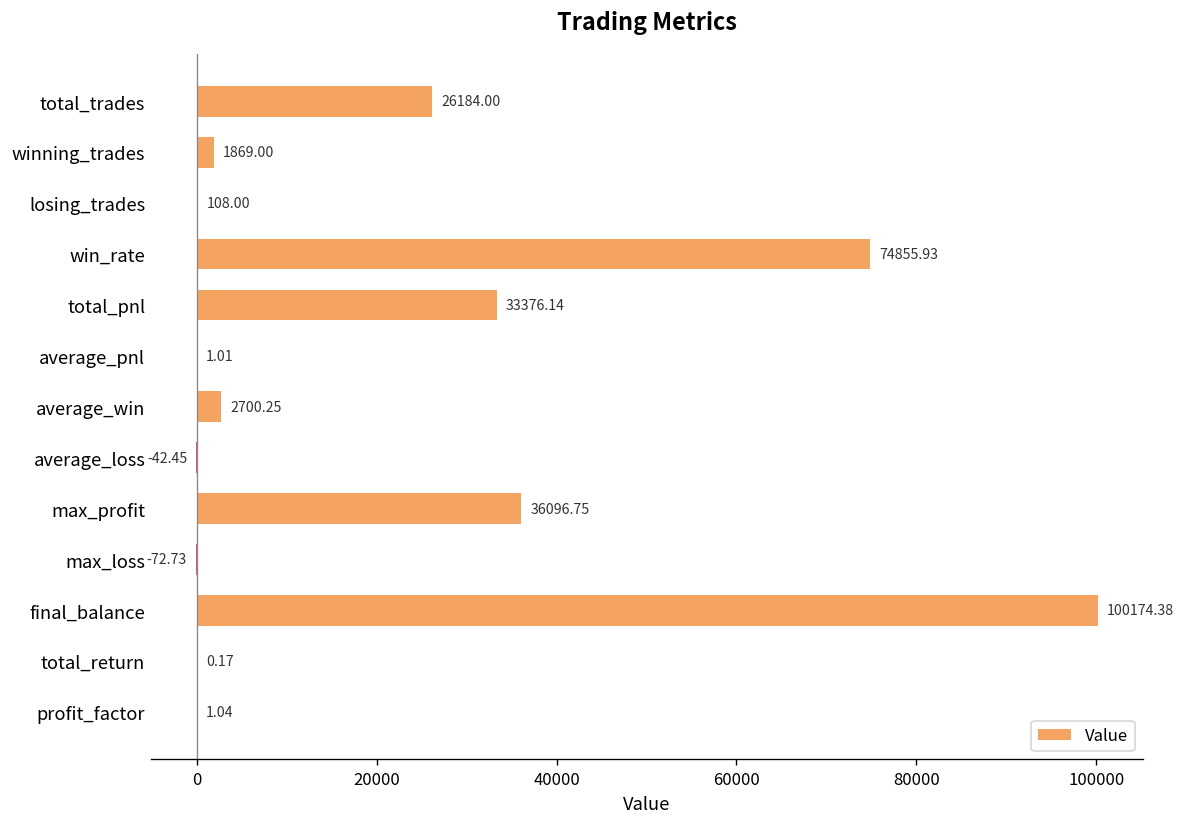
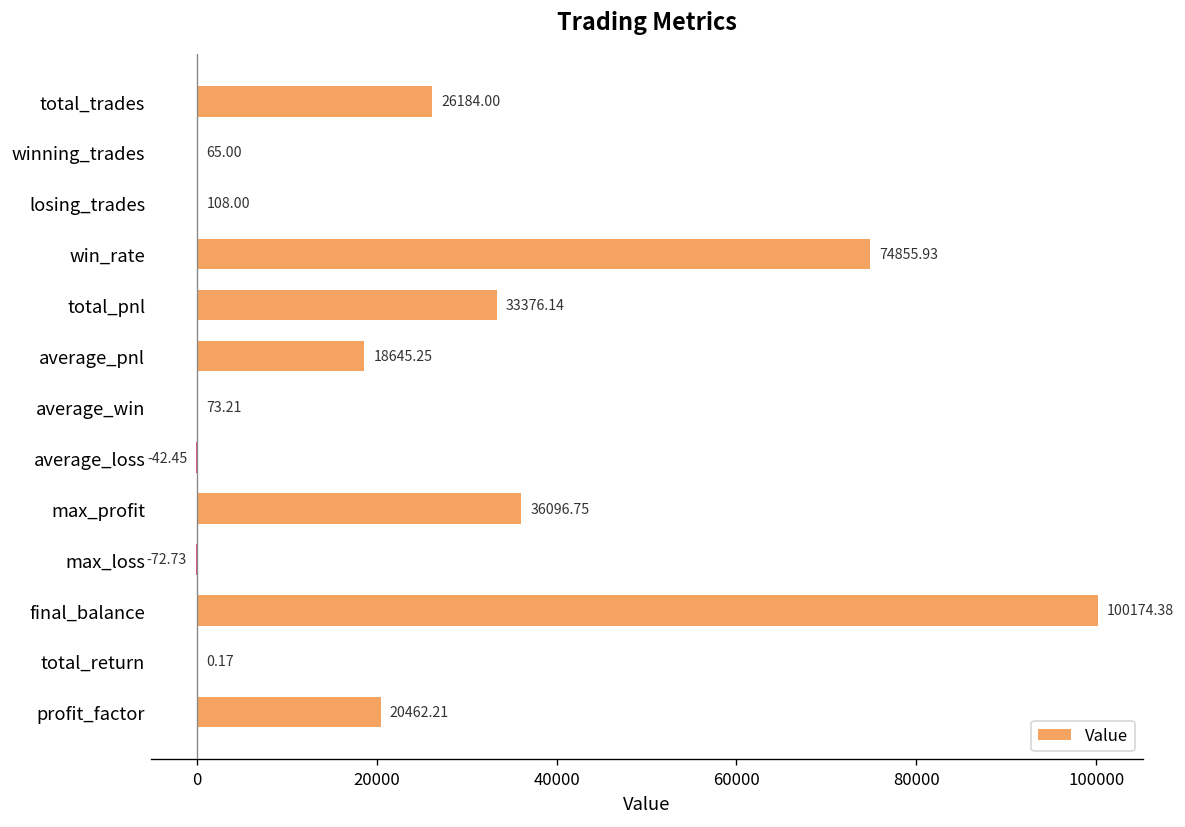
  {
    "total_trades": 26184.00,
-   "winning_trades": 1869.00,
+   "winning_trades": 65.00,
    "losing_trades": 108.00,
    "win_rate": 74855.93,
    "total_pnl": 33376.14,
-   "average_pnl": 1.01,
-   "average_win": 2700.25,
+   "average_pnl": 18645.25,
+   "average_win": 73.21,
    "average_loss": -42.45,
    "max_profit": 36096.75,
    "max_loss": -72.73,
    "final_balance": 100174.38,
    "total_return": 0.17,
-   "profit_factor": 1.04
+   "profit_factor": 20462.21
  }
